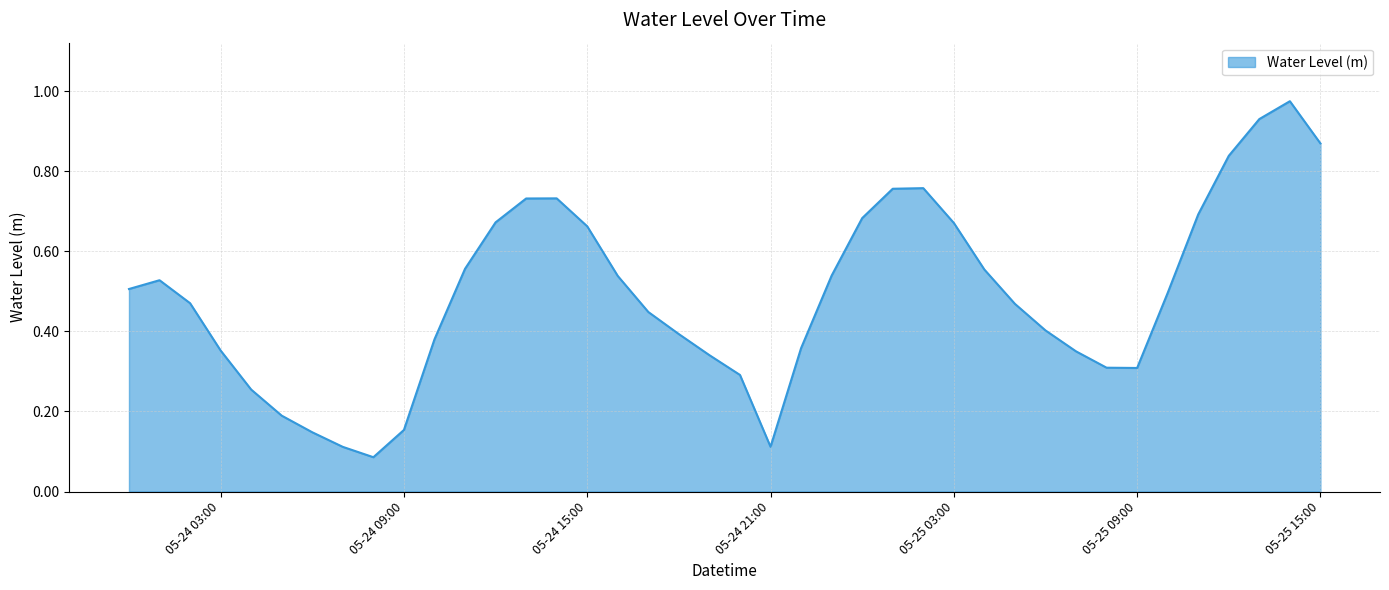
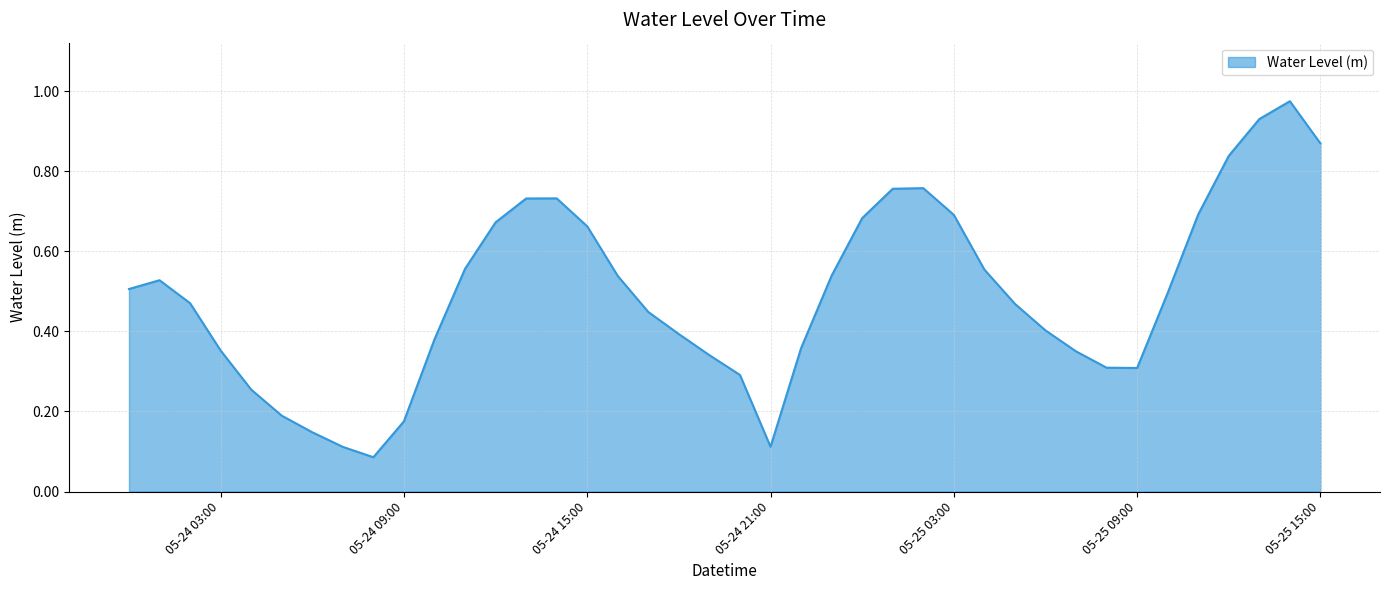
  {
    "05-24 03:00": 0.35,
-   "05-24 09:00": 0.15,
+   "05-24 09:00": 0.18,
    "05-24 15:00": 0.66,
    "05-24 21:00": 0.11,
-   "05-25 03:00": 0.67,
+   "05-25 03:00": 0.69,
    "05-25 09:00": 0.31,
    "05-25 15:00": 0.87
  }
